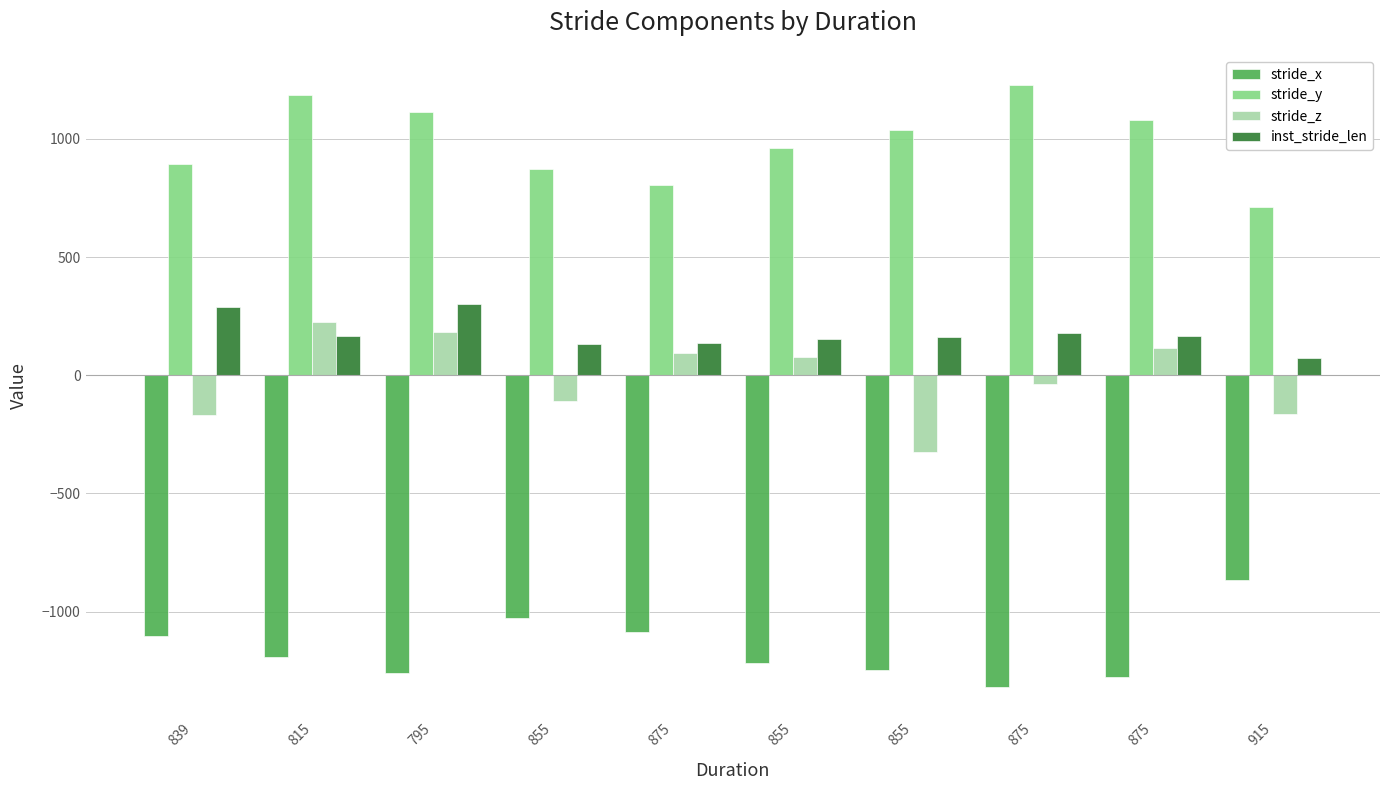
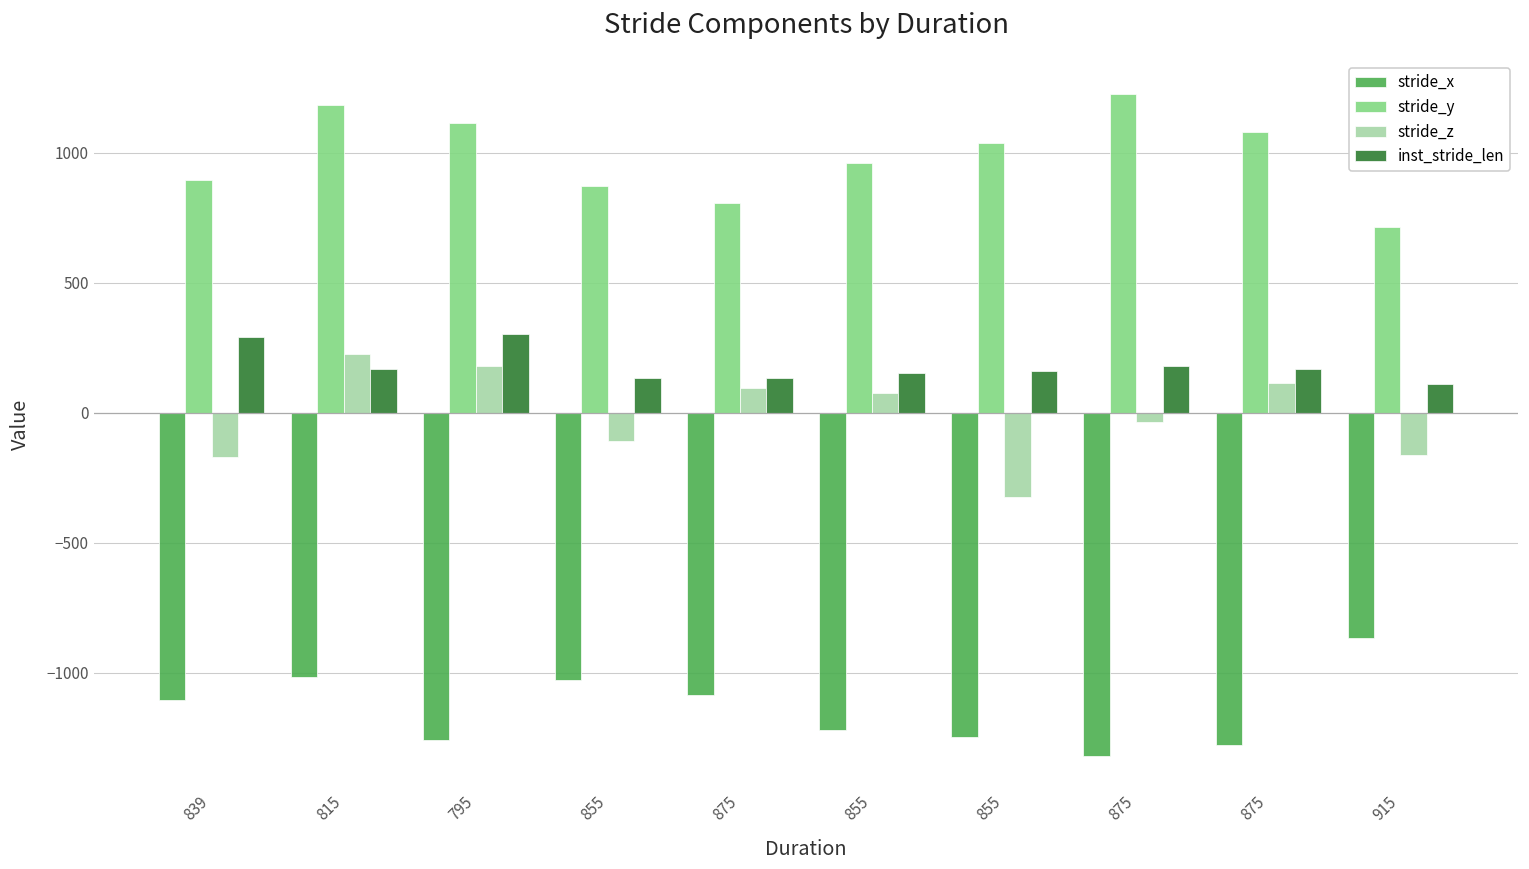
  {
    "stride_x": {
      "839": -1110,
-     "815": -1190,
+     "815": -1020,
      "795": -1260,
      "915": -870
    },
    "inst_stride_len": {
      "839": 290,
      "815": 170,
      "795": 300,
-     "915": 70
+     "915": 110
    }
  }
